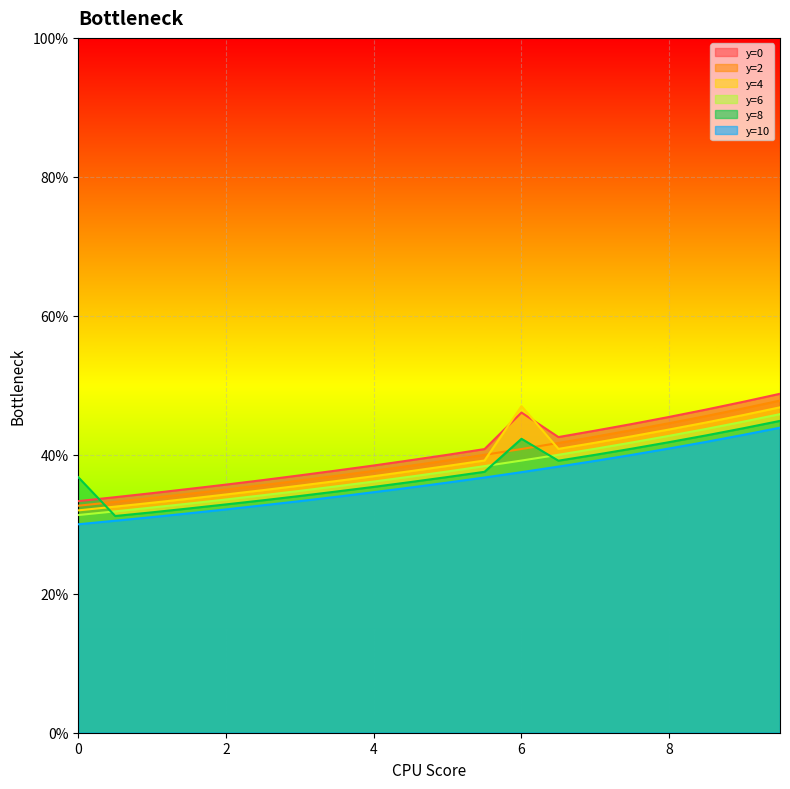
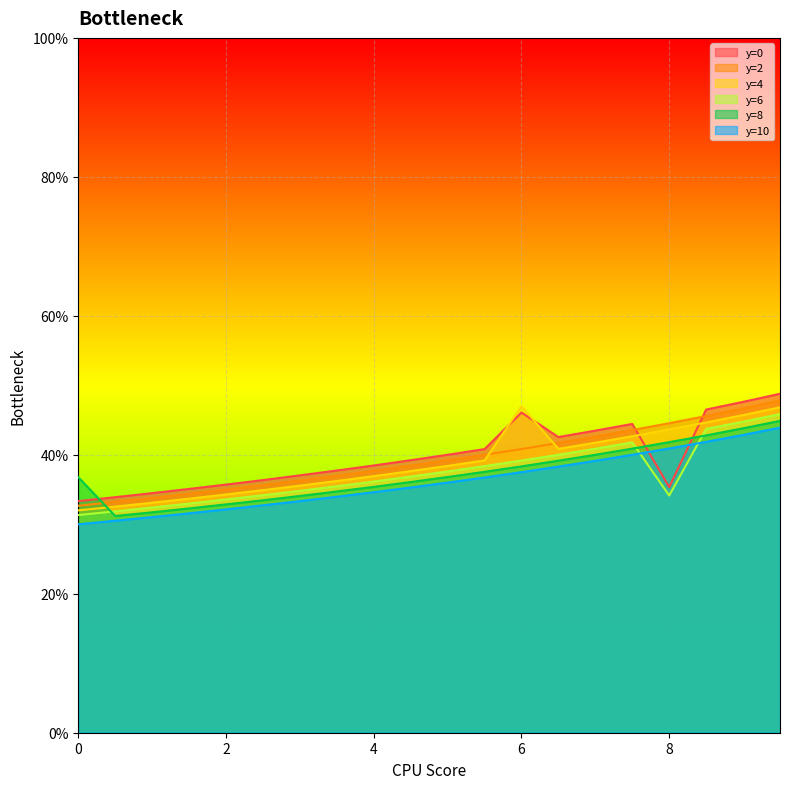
  {
    "y=0": {
      "0": "33%",
      "2": "36%",
      "4": "38%",
      "6": "46%",
-     "8": "45%"
+     "8": "35%"
    },
    "y=2": {
      "0": "33%",
      "2": "35%",
      "4": "38%",
      "6": "41%",
      "8": "45%"
    },
    "y=4": {
      "0": "32%",
      "2": "34%",
      "4": "37%",
      "6": "47%",
      "8": "44%"
    },
    "y=6": {
      "0": "31%",
      "2": "34%",
      "4": "36%",
      "6": "39%",
-     "8": "43%"
+     "8": "34%"
    },
    "y=8": {
      "0": "37%",
      "2": "33%",
      "4": "35%",
-     "6": "42%",
+     "6": "38%",
      "8": "42%"
    },
    "y=10": {
      "0": "30%",
      "2": "32%",
      "4": "35%",
      "6": "38%",
      "8": "41%"
    }
  }
